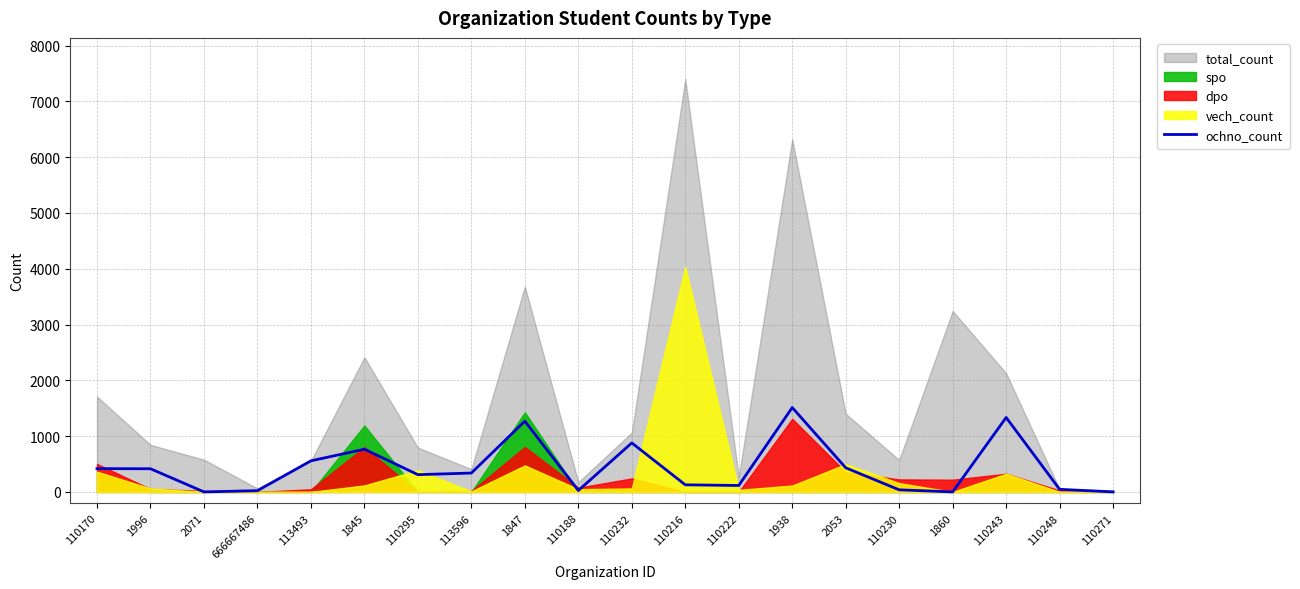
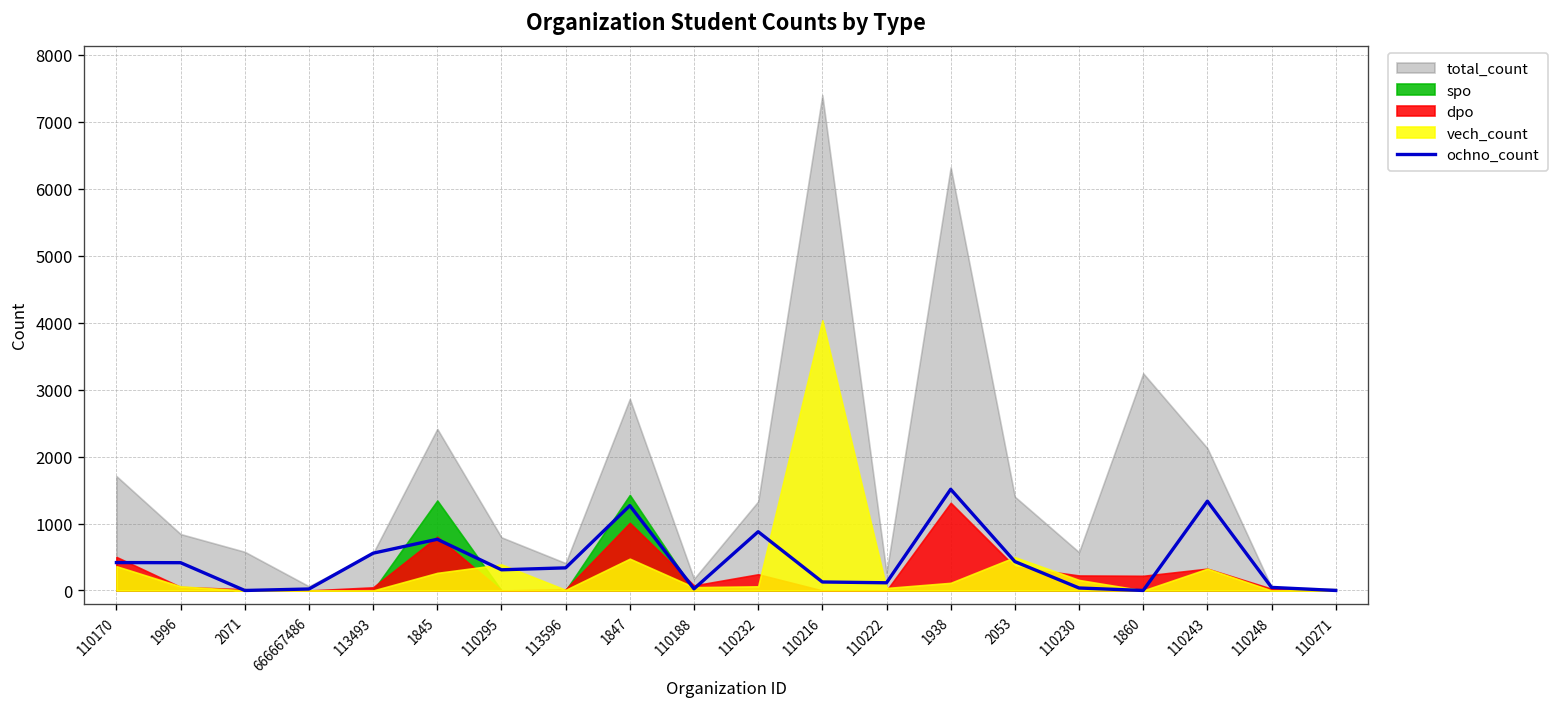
  {
    "ochno_count": {
      "110170": 400,
      "1996": 400,
      "110295": 300,
      "113596": 300,
      "1847": 1300,
      "110232": 900,
      "110216": 100,
      "110222": 100,
      "1938": 1500,
      "2053": 400,
      "110243": 1300
    },
    "total_count": {
      "110170": 1700,
      "1996": 800,
      "2071": 600,
      "1845": 2400,
      "110295": 800,
      "113596": 400,
-     "1847": 3700,
+     "1847": 2900,
      "110188": 200,
-     "110232": 1100,
+     "110232": 1300,
      "110216": 7400,
      "110222": 300,
      "1938": 6300,
      "2053": 1400,
      "110230": 600,
      "1860": 3200,
      "110243": 2100
    },
    "spo": {
      "1996": 0,
-     "1845": 1200,
+     "1845": 1300,
      "1847": 1400,
      "110232": 0,
      "1938": 0,
      "2053": 0,
      "110243": 0
    },
    "dpo": {
      "110170": 500,
      "113493": 0,
-     "1847": 800,
+     "1847": 1000,
      "110232": 200,
      "1938": 1300,
      "2053": 400,
      "110230": 200,
      "1860": 200
    },
    "vech_count": {
-     "1845": 100,
+     "1845": 300,
      "110295": 400,
      "1847": 500,
      "110232": 100,
      "110216": 4000,
      "1938": 100,
      "2053": 500,
      "110230": 200
    }
  }
